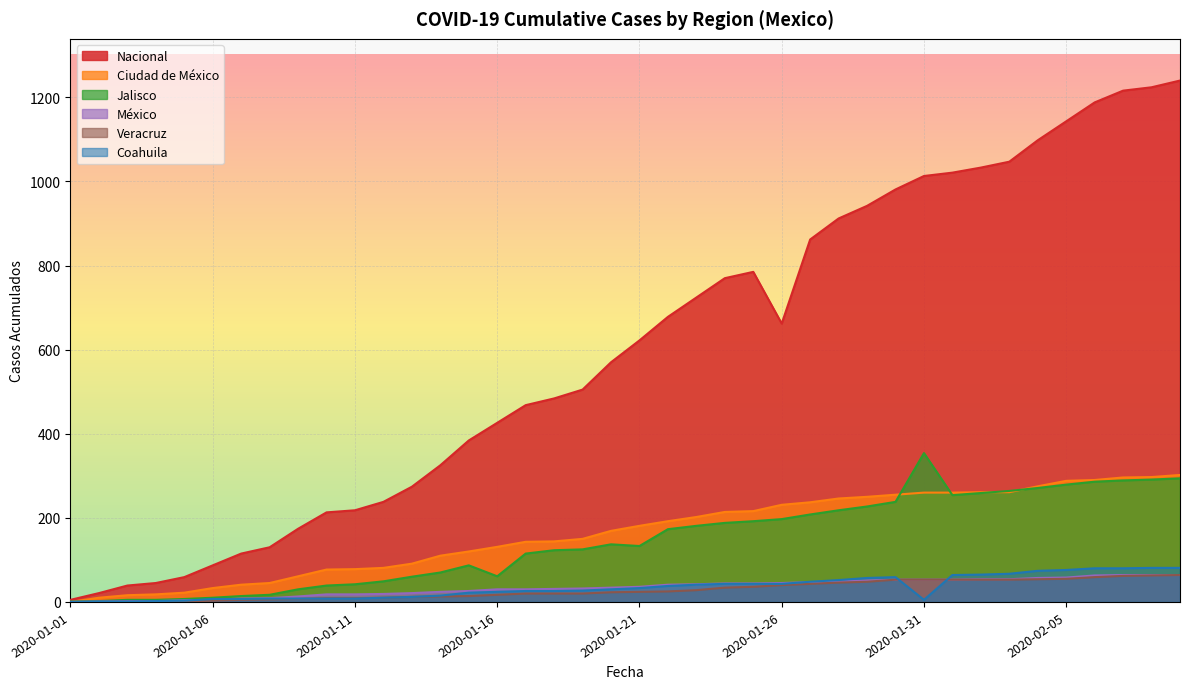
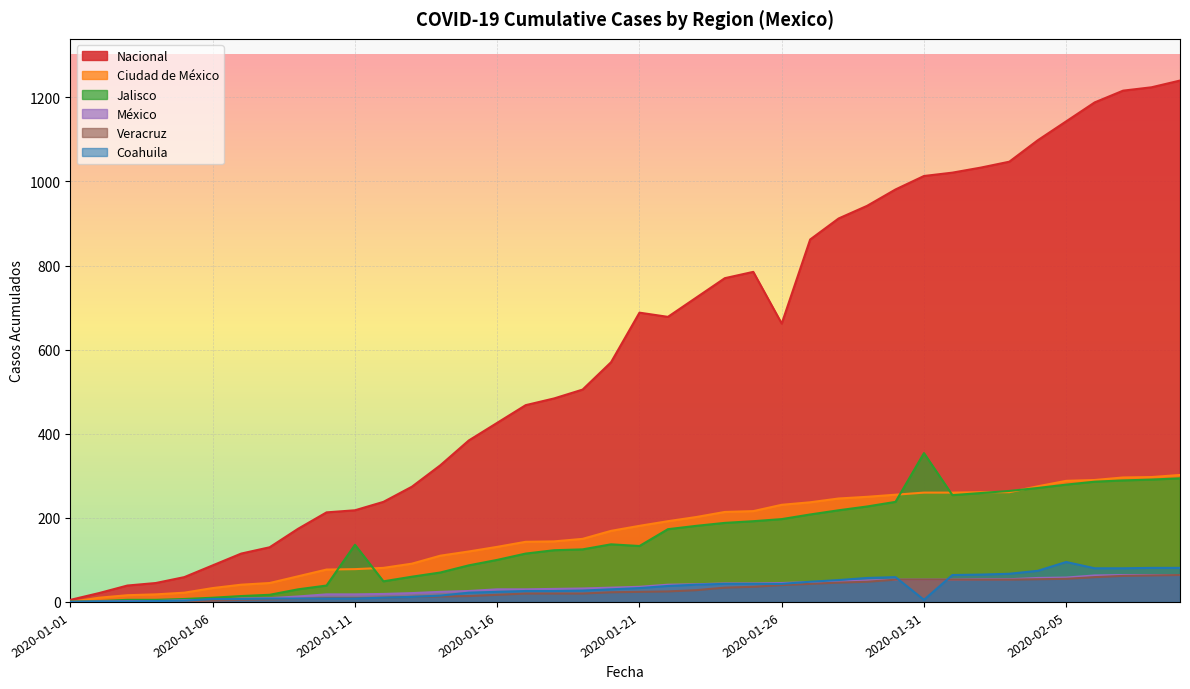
  {
    "Nacional": {
      "2020-01-06": 90,
      "2020-01-11": 220,
      "2020-01-16": 430,
-     "2020-01-21": 620,
+     "2020-01-21": 690,
      "2020-01-26": 660,
      "2020-01-31": 1010,
      "2020-02-05": 1140
    },
    "Ciudad de México": {
      "2020-01-06": 30,
      "2020-01-11": 80,
      "2020-01-16": 130,
      "2020-01-21": 180,
      "2020-01-26": 230,
      "2020-01-31": 260,
      "2020-02-05": 290
    },
    "Jalisco": {
-     "2020-01-11": 40,
-     "2020-01-16": 60,
+     "2020-01-11": 140,
+     "2020-01-16": 100,
      "2020-01-21": 130,
      "2020-01-26": 200,
      "2020-01-31": 350,
      "2020-02-05": 280
    },
    "México": {
      "2020-01-11": 20
    },
    "Veracruz": {
      "2020-01-16": 20,
      "2020-01-21": 20
    },
    "Coahuila": {
      "2020-01-31": 10,
-     "2020-02-05": 80
+     "2020-02-05": 100
    }
  }
